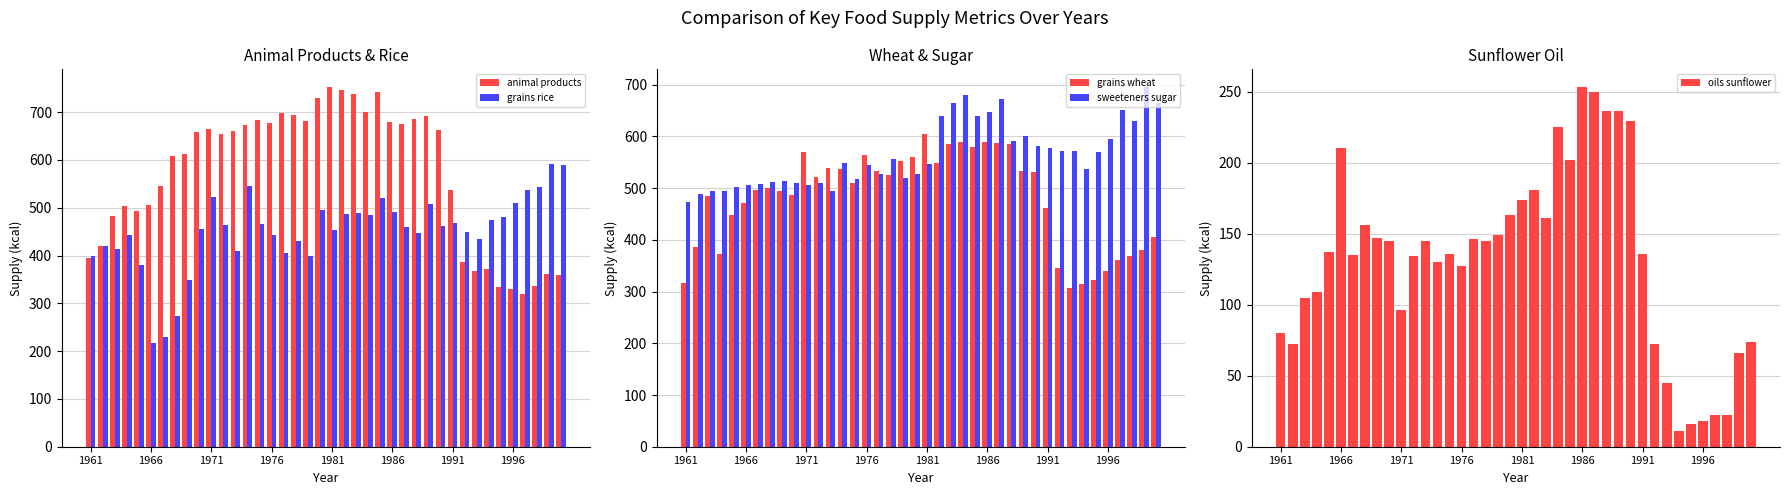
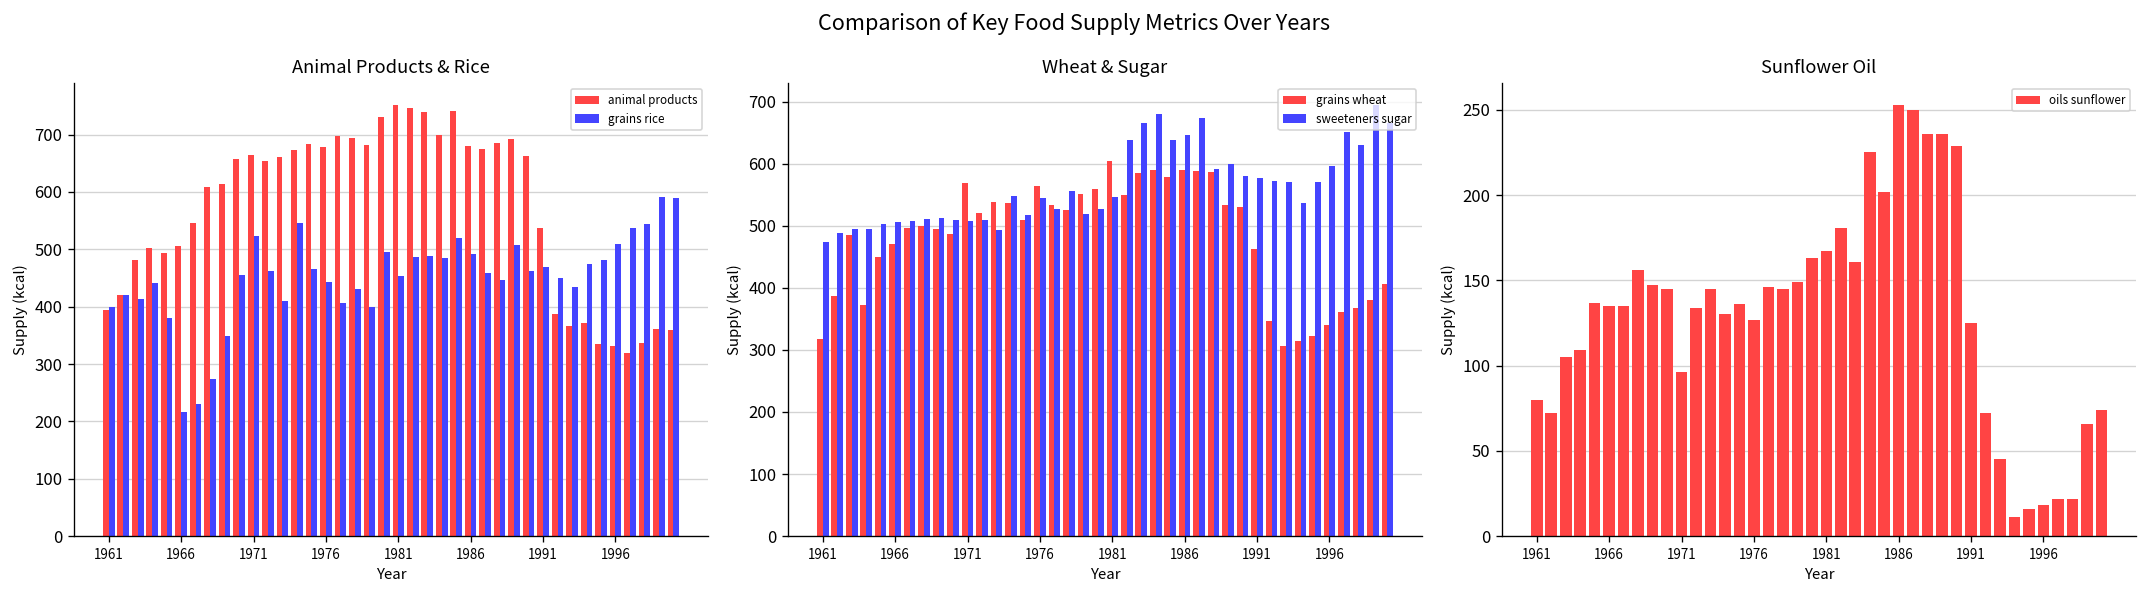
  {
    "Sunflower Oil": {
      "1961": 80,
-     "1966": 210,
+     "1966": 135,
      "1971": 96,
      "1976": 127,
-     "1981": 174,
+     "1981": 167,
      "1986": 253,
-     "1991": 136,
+     "1991": 125,
      "1996": 18
    }
  }
